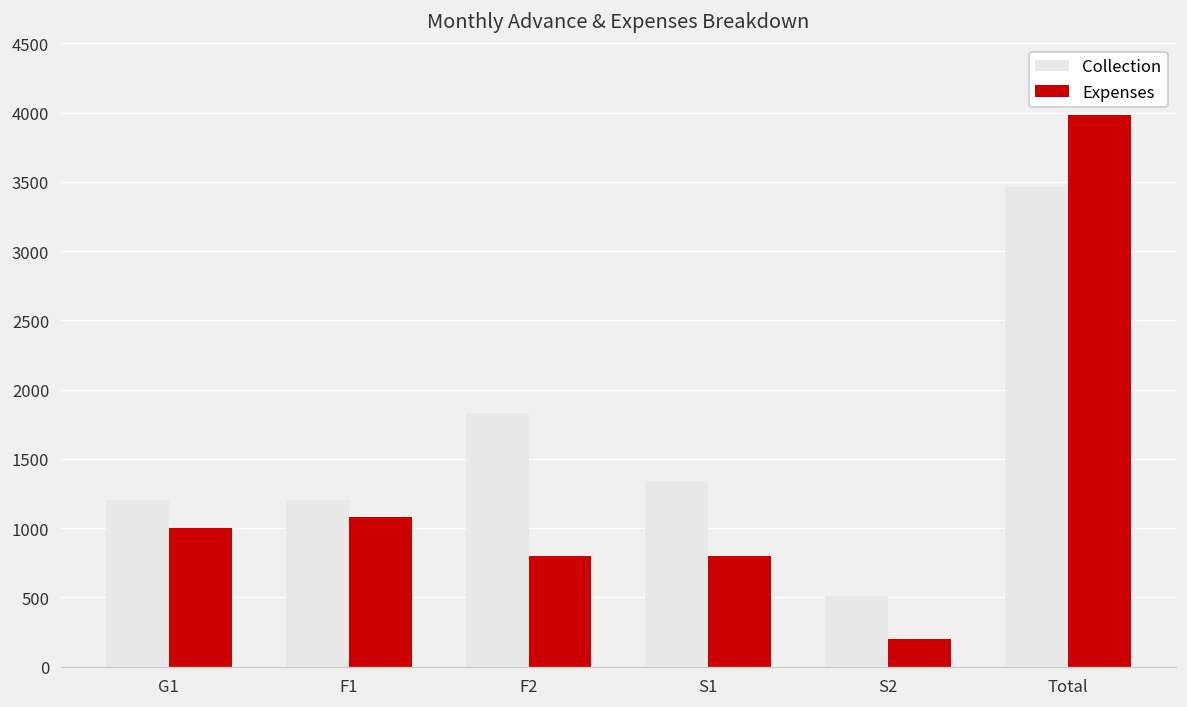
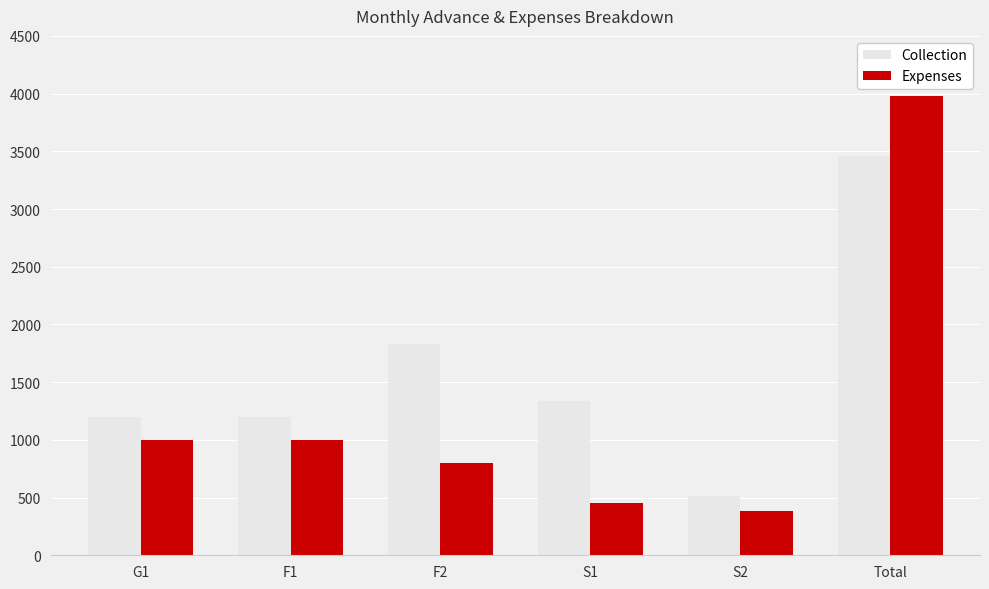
  {
    "Collection": {
      "G1": 1200,
      "F1": 1200,
      "F2": 1830,
      "S1": 1340,
      "S2": 510,
      "Total": 3460
    },
    "Expenses": {
      "G1": 1000,
-     "F1": 1080,
+     "F1": 1000,
      "F2": 800,
-     "S1": 800,
-     "S2": 200,
+     "S1": 460,
+     "S2": 380,
      "Total": 3980
    }
  }
